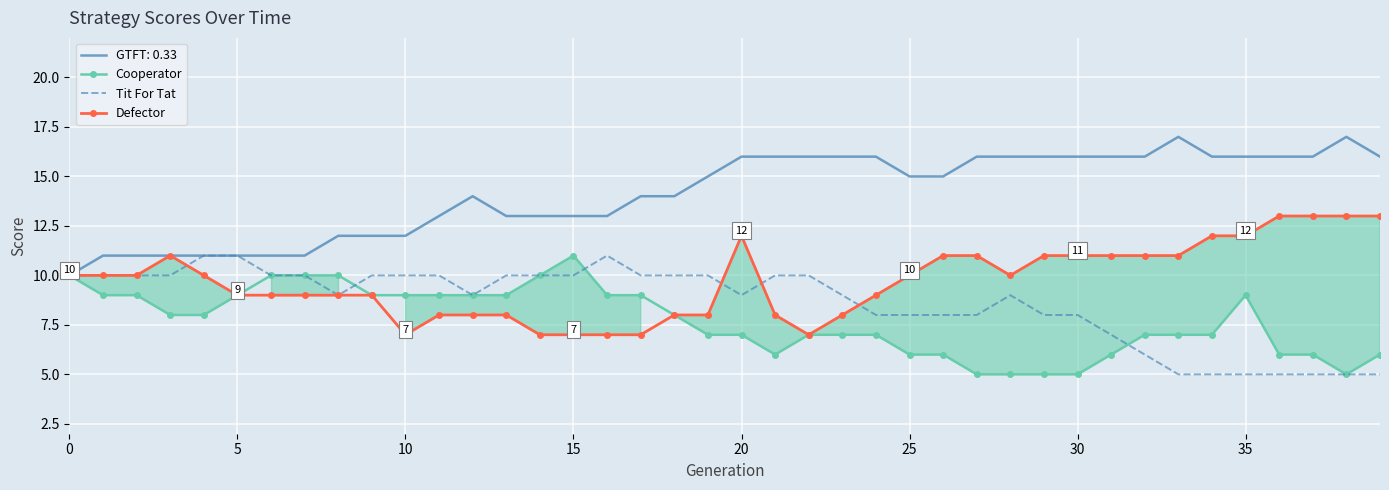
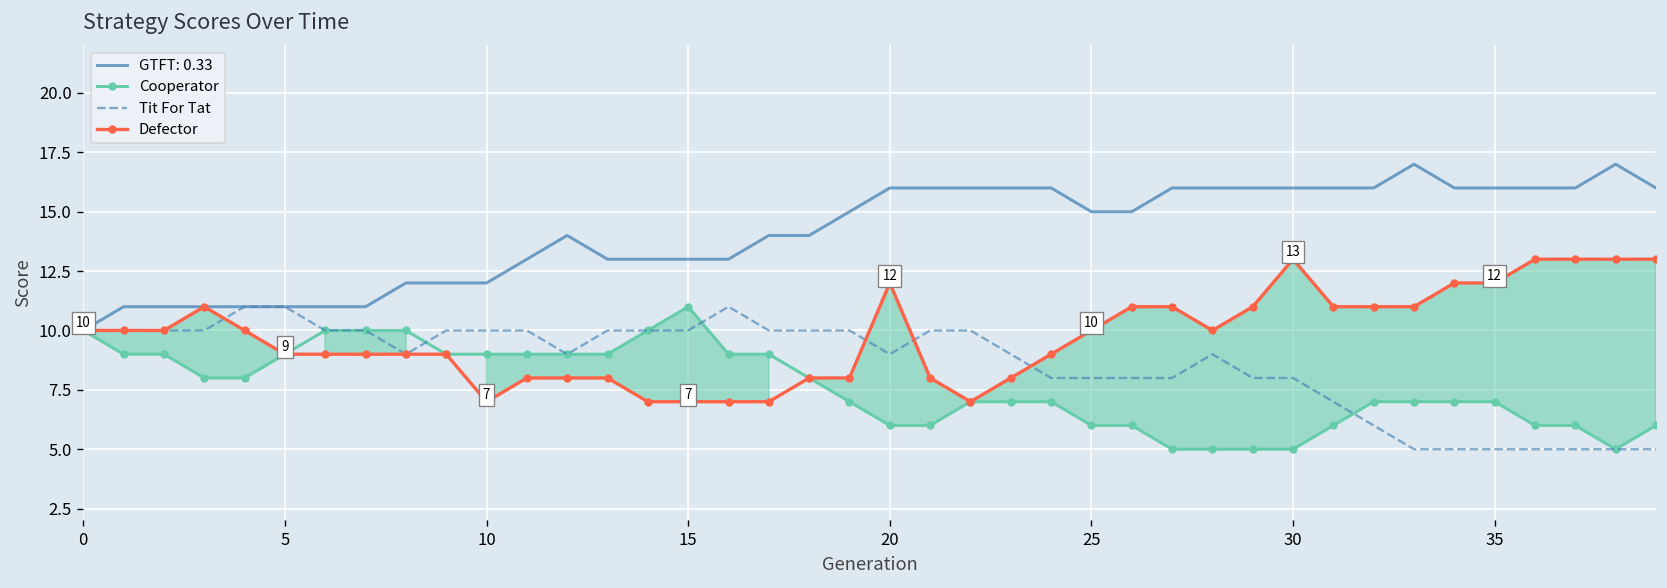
  {
    "Cooperator": {
      "10": 9,
      "15": 11,
-     "20": 7,
+     "20": 6,
      "25": 6,
      "30": 5,
-     "35": 9
+     "35": 7
    },
    "Defector": {
-     "30": 11
+     "30": 13
    }
  }
